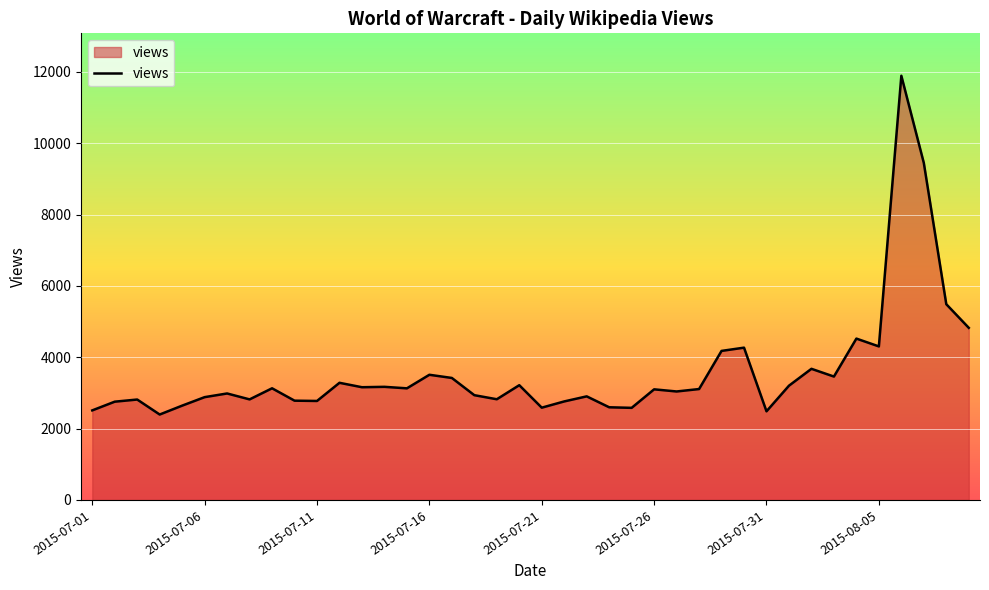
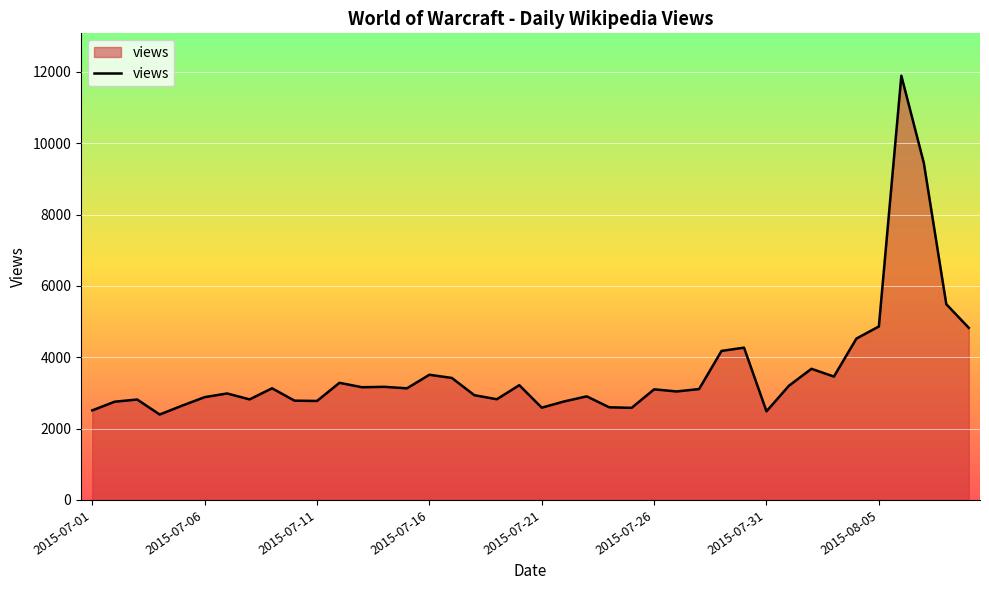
  {
    "2015-07-01": 2500,
    "2015-07-06": 2900,
    "2015-07-11": 2800,
    "2015-07-16": 3500,
    "2015-07-21": 2600,
    "2015-07-26": 3100,
    "2015-07-31": 2500,
-   "2015-08-05": 4300
+   "2015-08-05": 4900
  }
